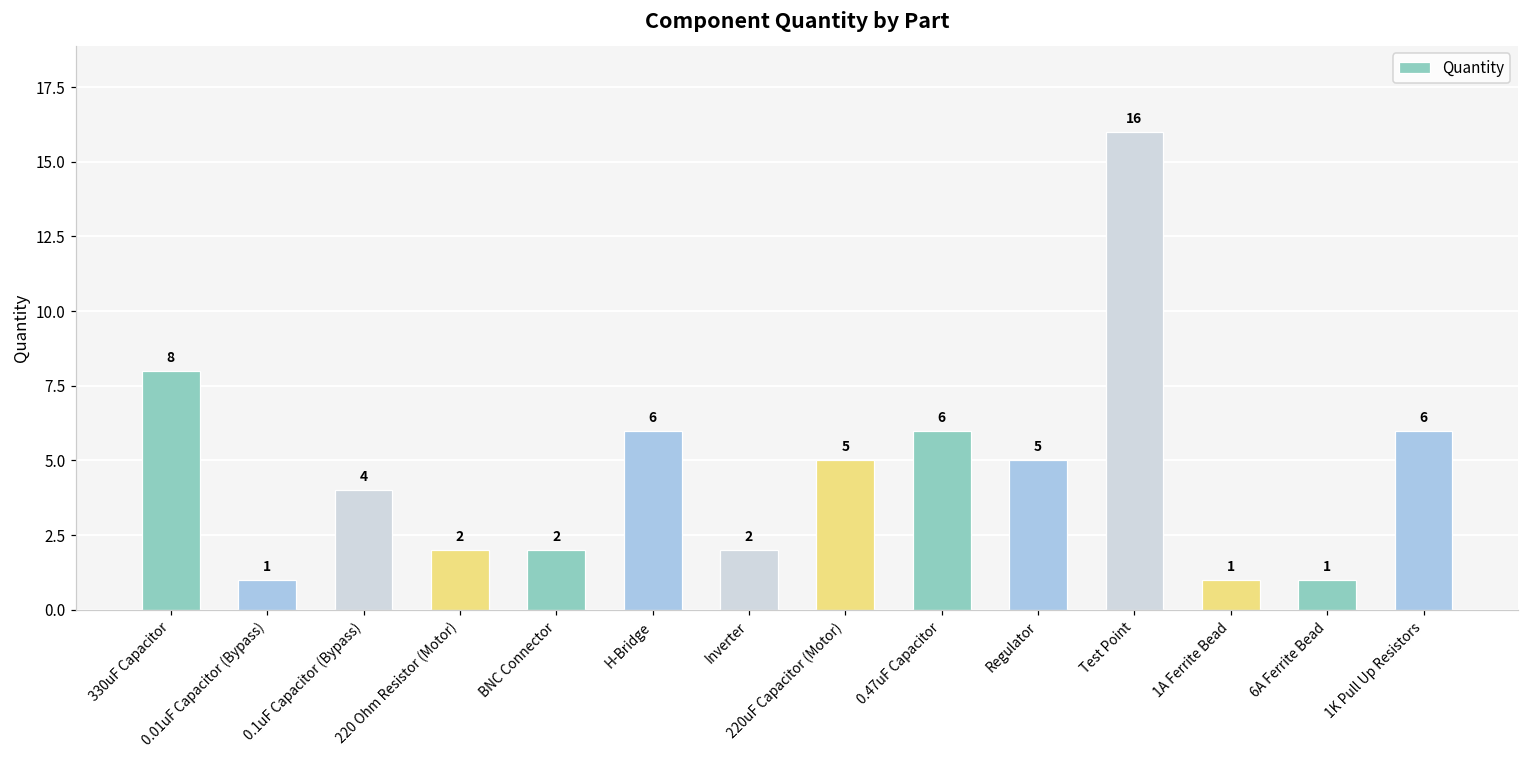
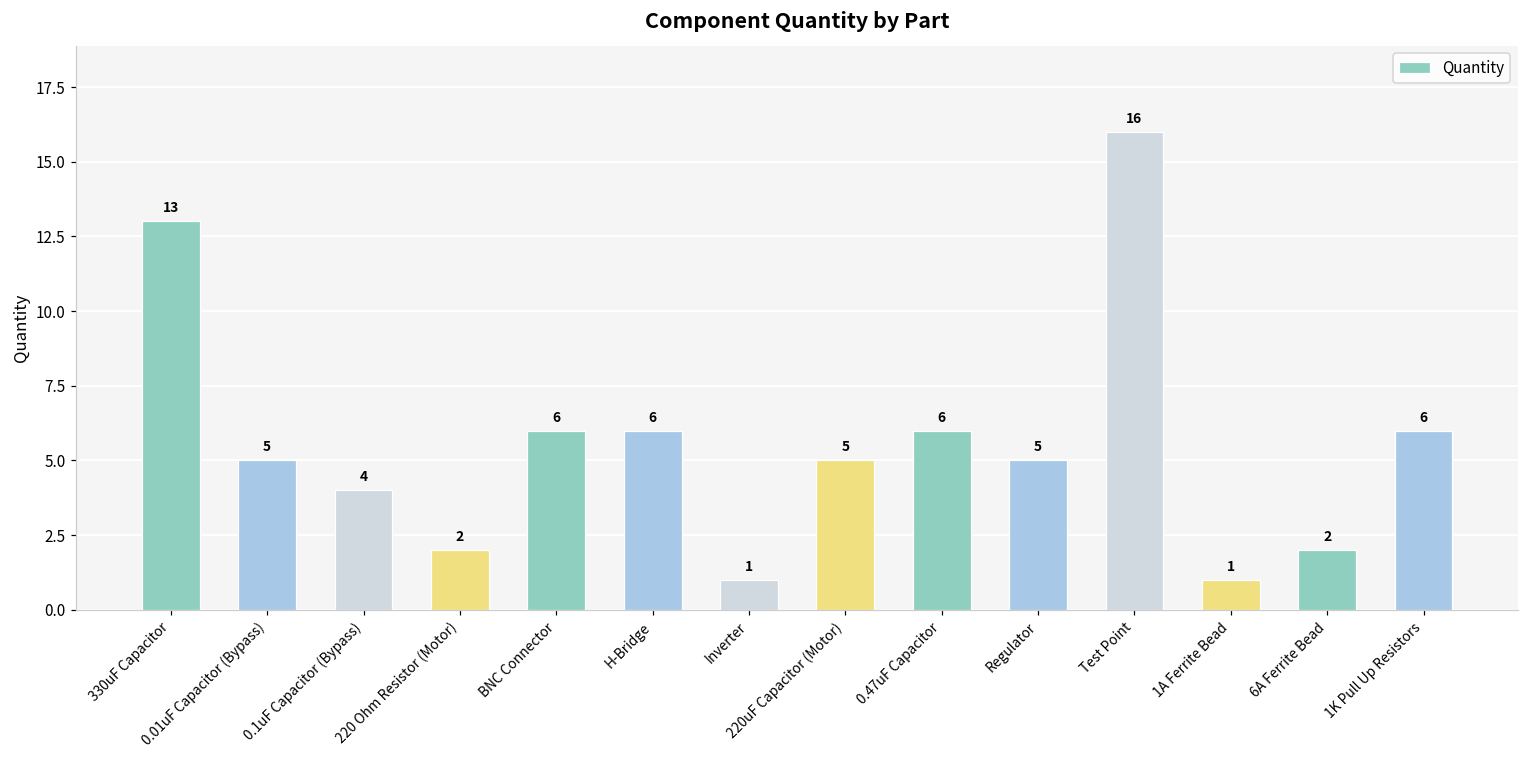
  {
-   "330uF Capacitor": 8,
-   "0.01uF Capacitor (Bypass)": 1,
+   "330uF Capacitor": 13,
+   "0.01uF Capacitor (Bypass)": 5,
    "0.1uF Capacitor (Bypass)": 4,
    "220 Ohm Resistor (Motor)": 2,
-   "BNC Connector": 2,
+   "BNC Connector": 6,
    "H-Bridge": 6,
-   "Inverter": 2,
+   "Inverter": 1,
    "220uF Capacitor (Motor)": 5,
    "0.47uF Capacitor": 6,
    "Regulator": 5,
    "Test Point": 16,
    "1A Ferrite Bead": 1,
-   "6A Ferrite Bead": 1,
+   "6A Ferrite Bead": 2,
    "1K Pull Up Resistors": 6
  }
